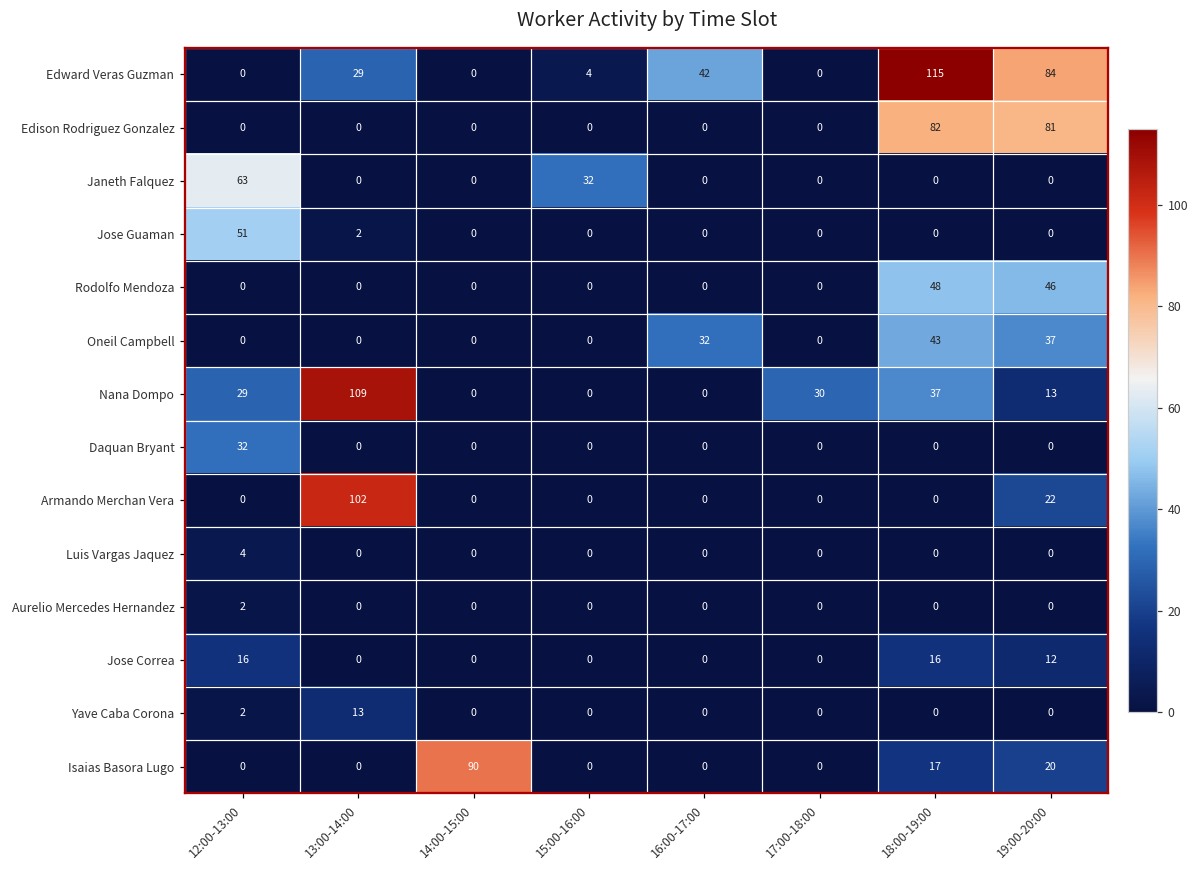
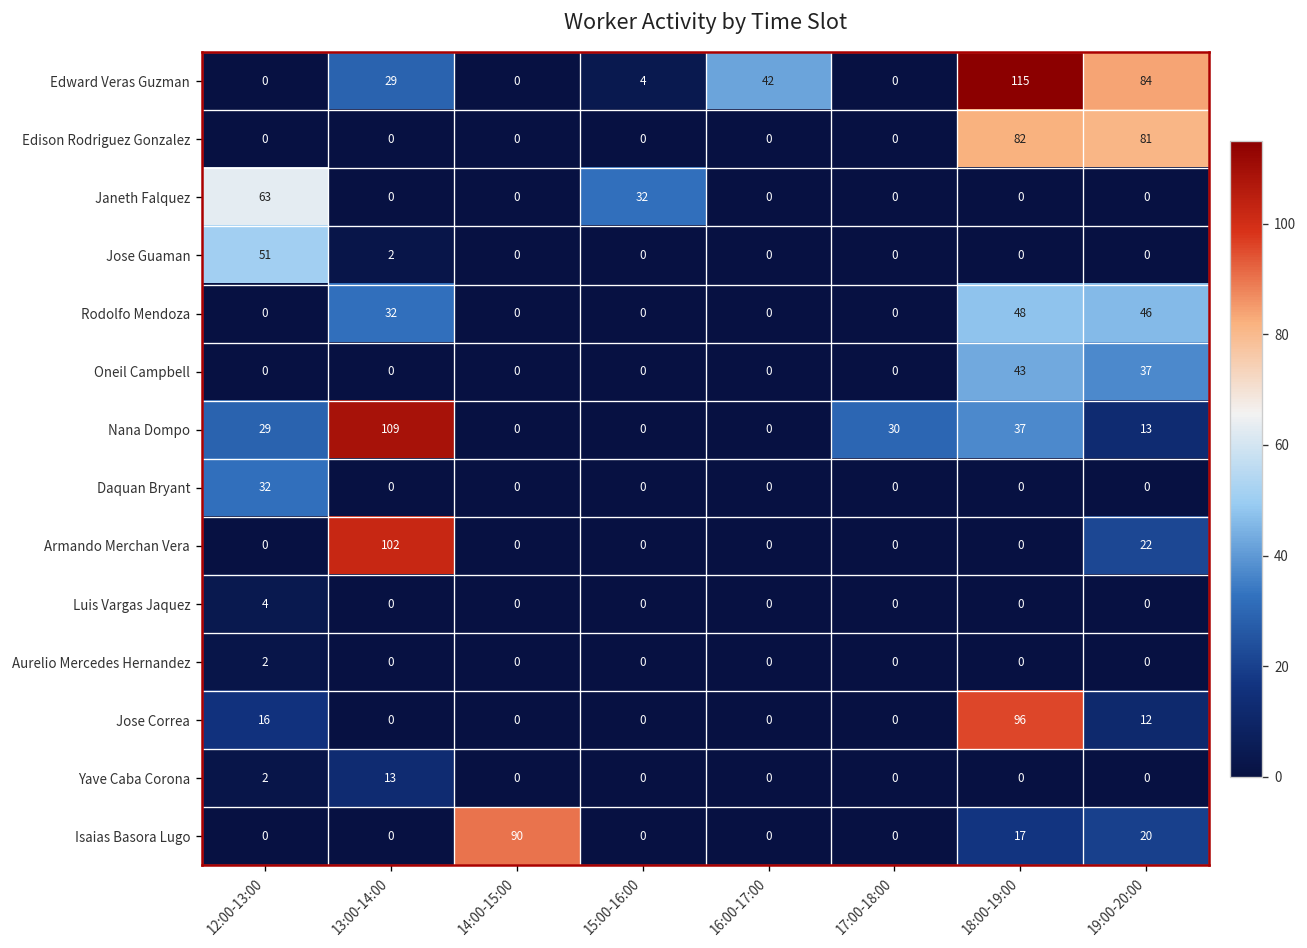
  {
    "Edward Veras Guzman": {
      "12:00-13:00": 0,
      "13:00-14:00": 29,
      "14:00-15:00": 0,
      "15:00-16:00": 4,
      "16:00-17:00": 42,
      "17:00-18:00": 0,
      "18:00-19:00": 115,
      "19:00-20:00": 84
    },
    "Edison Rodriguez Gonzalez": {
      "12:00-13:00": 0,
      "13:00-14:00": 0,
      "14:00-15:00": 0,
      "15:00-16:00": 0,
      "16:00-17:00": 0,
      "17:00-18:00": 0,
      "18:00-19:00": 82,
      "19:00-20:00": 81
    },
    "Janeth Falquez": {
      "12:00-13:00": 63,
      "13:00-14:00": 0,
      "14:00-15:00": 0,
      "15:00-16:00": 32,
      "16:00-17:00": 0,
      "17:00-18:00": 0,
      "18:00-19:00": 0,
      "19:00-20:00": 0
    },
    "Jose Guaman": {
      "12:00-13:00": 51,
      "13:00-14:00": 2,
      "14:00-15:00": 0,
      "15:00-16:00": 0,
      "16:00-17:00": 0,
      "17:00-18:00": 0,
      "18:00-19:00": 0,
      "19:00-20:00": 0
    },
    "Rodolfo Mendoza": {
      "12:00-13:00": 0,
-     "13:00-14:00": 0,
+     "13:00-14:00": 32,
      "14:00-15:00": 0,
      "15:00-16:00": 0,
      "16:00-17:00": 0,
      "17:00-18:00": 0,
      "18:00-19:00": 48,
      "19:00-20:00": 46
    },
    "Oneil Campbell": {
      "12:00-13:00": 0,
      "13:00-14:00": 0,
      "14:00-15:00": 0,
      "15:00-16:00": 0,
-     "16:00-17:00": 32,
+     "16:00-17:00": 0,
      "17:00-18:00": 0,
      "18:00-19:00": 43,
      "19:00-20:00": 37
    },
    "Nana Dompo": {
      "12:00-13:00": 29,
      "13:00-14:00": 109,
      "14:00-15:00": 0,
      "15:00-16:00": 0,
      "16:00-17:00": 0,
      "17:00-18:00": 30,
      "18:00-19:00": 37,
      "19:00-20:00": 13
    },
    "Daquan Bryant": {
      "12:00-13:00": 32,
      "13:00-14:00": 0,
      "14:00-15:00": 0,
      "15:00-16:00": 0,
      "16:00-17:00": 0,
      "17:00-18:00": 0,
      "18:00-19:00": 0,
      "19:00-20:00": 0
    },
    "Armando Merchan Vera": {
      "12:00-13:00": 0,
      "13:00-14:00": 102,
      "14:00-15:00": 0,
      "15:00-16:00": 0,
      "16:00-17:00": 0,
      "17:00-18:00": 0,
      "18:00-19:00": 0,
      "19:00-20:00": 22
    },
    "Luis Vargas Jaquez": {
      "12:00-13:00": 4,
      "13:00-14:00": 0,
      "14:00-15:00": 0,
      "15:00-16:00": 0,
      "16:00-17:00": 0,
      "17:00-18:00": 0,
      "18:00-19:00": 0,
      "19:00-20:00": 0
    },
    "Aurelio Mercedes Hernandez": {
      "12:00-13:00": 2,
      "13:00-14:00": 0,
      "14:00-15:00": 0,
      "15:00-16:00": 0,
      "16:00-17:00": 0,
      "17:00-18:00": 0,
      "18:00-19:00": 0,
      "19:00-20:00": 0
    },
    "Jose Correa": {
      "12:00-13:00": 16,
      "13:00-14:00": 0,
      "14:00-15:00": 0,
      "15:00-16:00": 0,
      "16:00-17:00": 0,
      "17:00-18:00": 0,
-     "18:00-19:00": 16,
+     "18:00-19:00": 96,
      "19:00-20:00": 12
    },
    "Yave Caba Corona": {
      "12:00-13:00": 2,
      "13:00-14:00": 13,
      "14:00-15:00": 0,
      "15:00-16:00": 0,
      "16:00-17:00": 0,
      "17:00-18:00": 0,
      "18:00-19:00": 0,
      "19:00-20:00": 0
    },
    "Isaias Basora Lugo": {
      "12:00-13:00": 0,
      "13:00-14:00": 0,
      "14:00-15:00": 90,
      "15:00-16:00": 0,
      "16:00-17:00": 0,
      "17:00-18:00": 0,
      "18:00-19:00": 17,
      "19:00-20:00": 20
    }
  }
